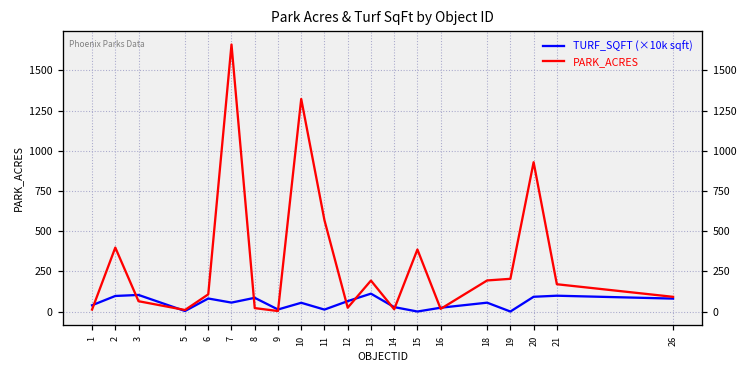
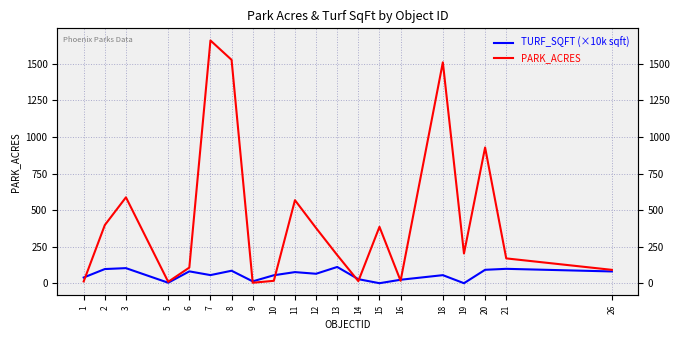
  {
    "TURF_SQFT (×10k sqft)": {
      "1": 40,
      "2": 100,
      "3": 100,
      "6": 80,
      "7": 60,
      "8": 90,
      "10": 50,
-     "11": 10,
+     "11": 80,
      "12": 60,
      "13": 110,
      "15": 0,
      "18": 60,
      "19": 0,
      "20": 90,
      "21": 100
    },
    "PARK_ACRES": {
      "1": 10,
      "2": 400,
-     "3": 60,
+     "3": 590,
      "6": 110,
      "7": 1660,
-     "8": 20,
-     "10": 1320,
+     "8": 1530,
+     "10": 20,
      "11": 570,
-     "12": 20,
+     "12": 380,
      "13": 190,
      "15": 390,
-     "18": 190,
+     "18": 1510,
      "19": 200,
      "20": 930,
      "21": 170
    }
  }
